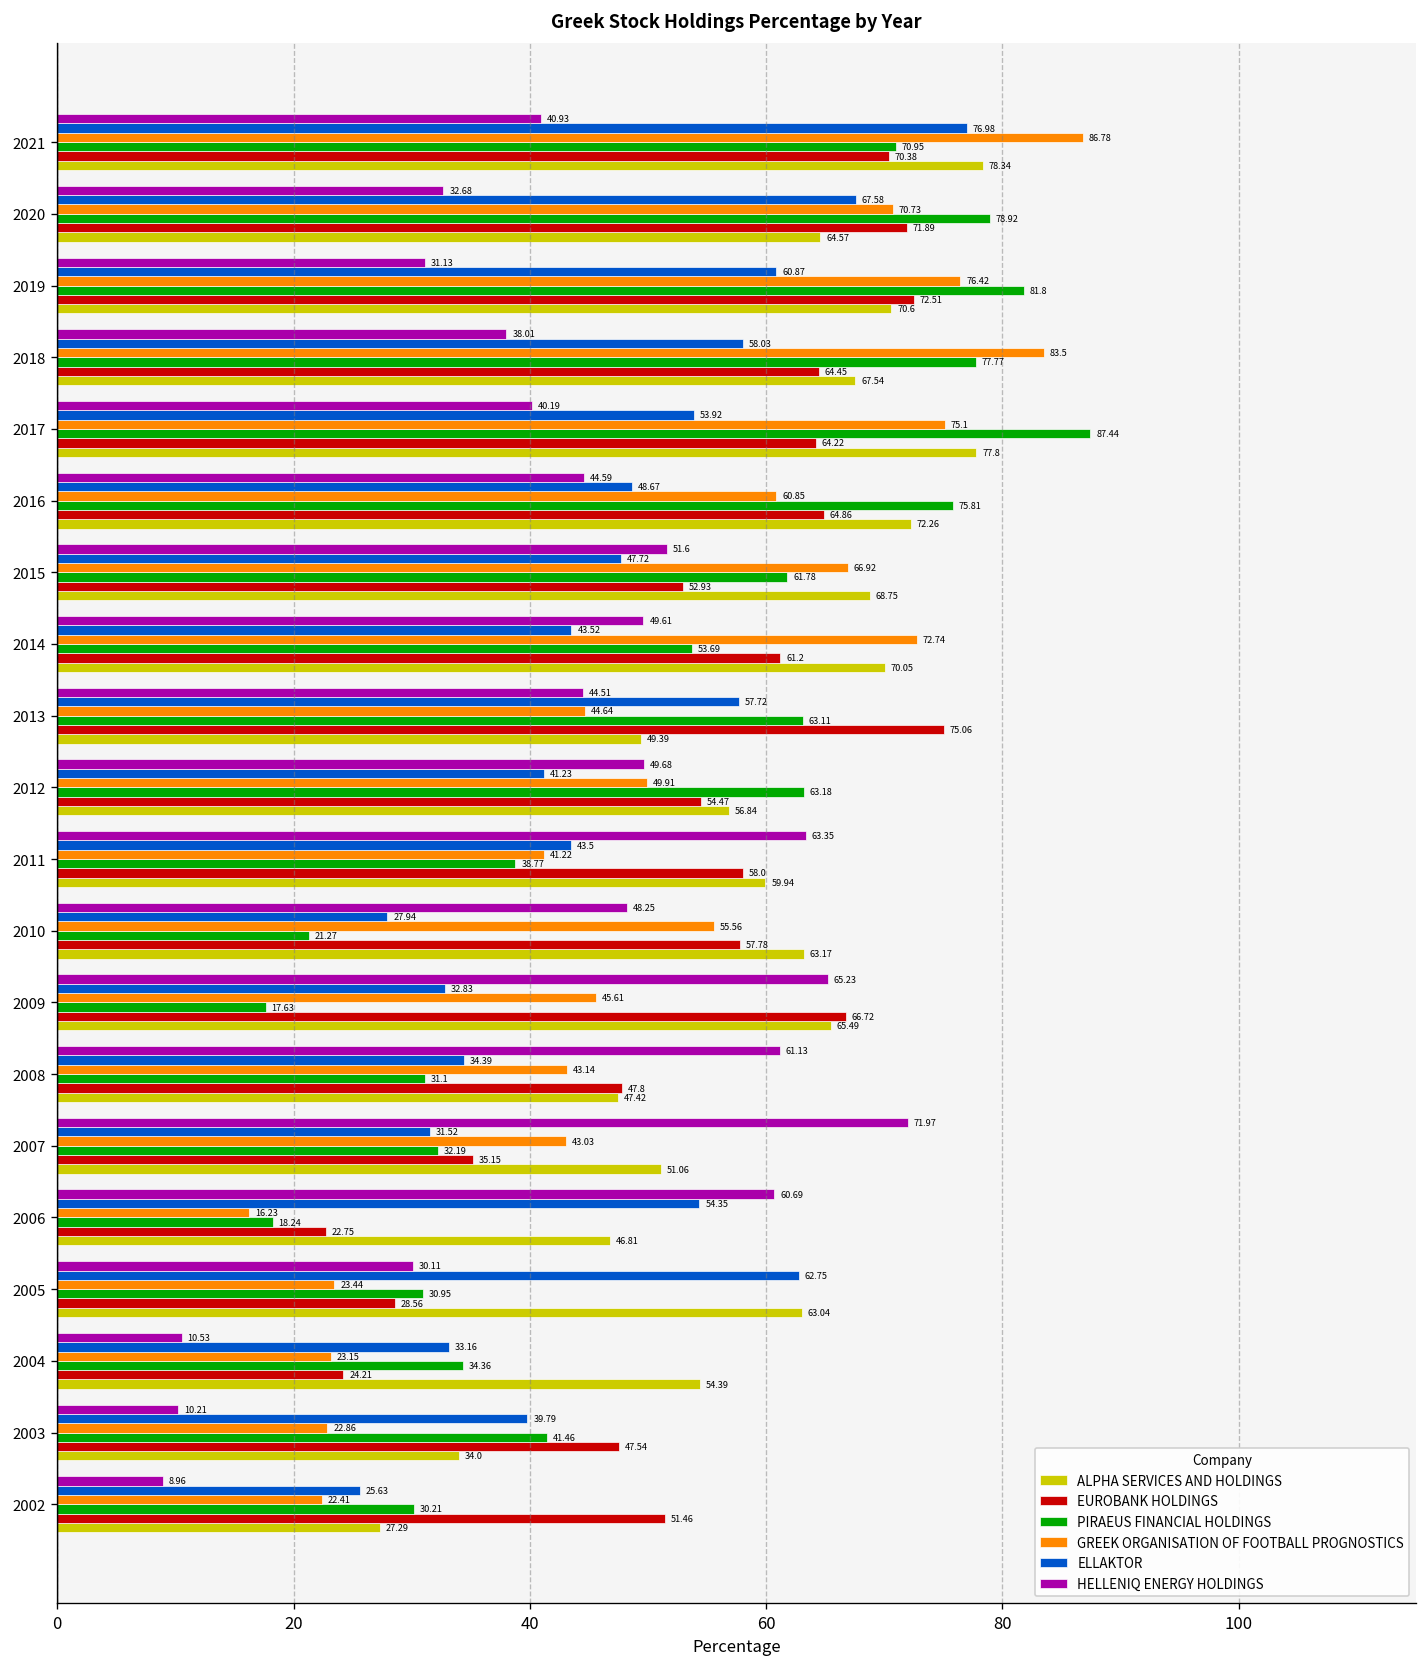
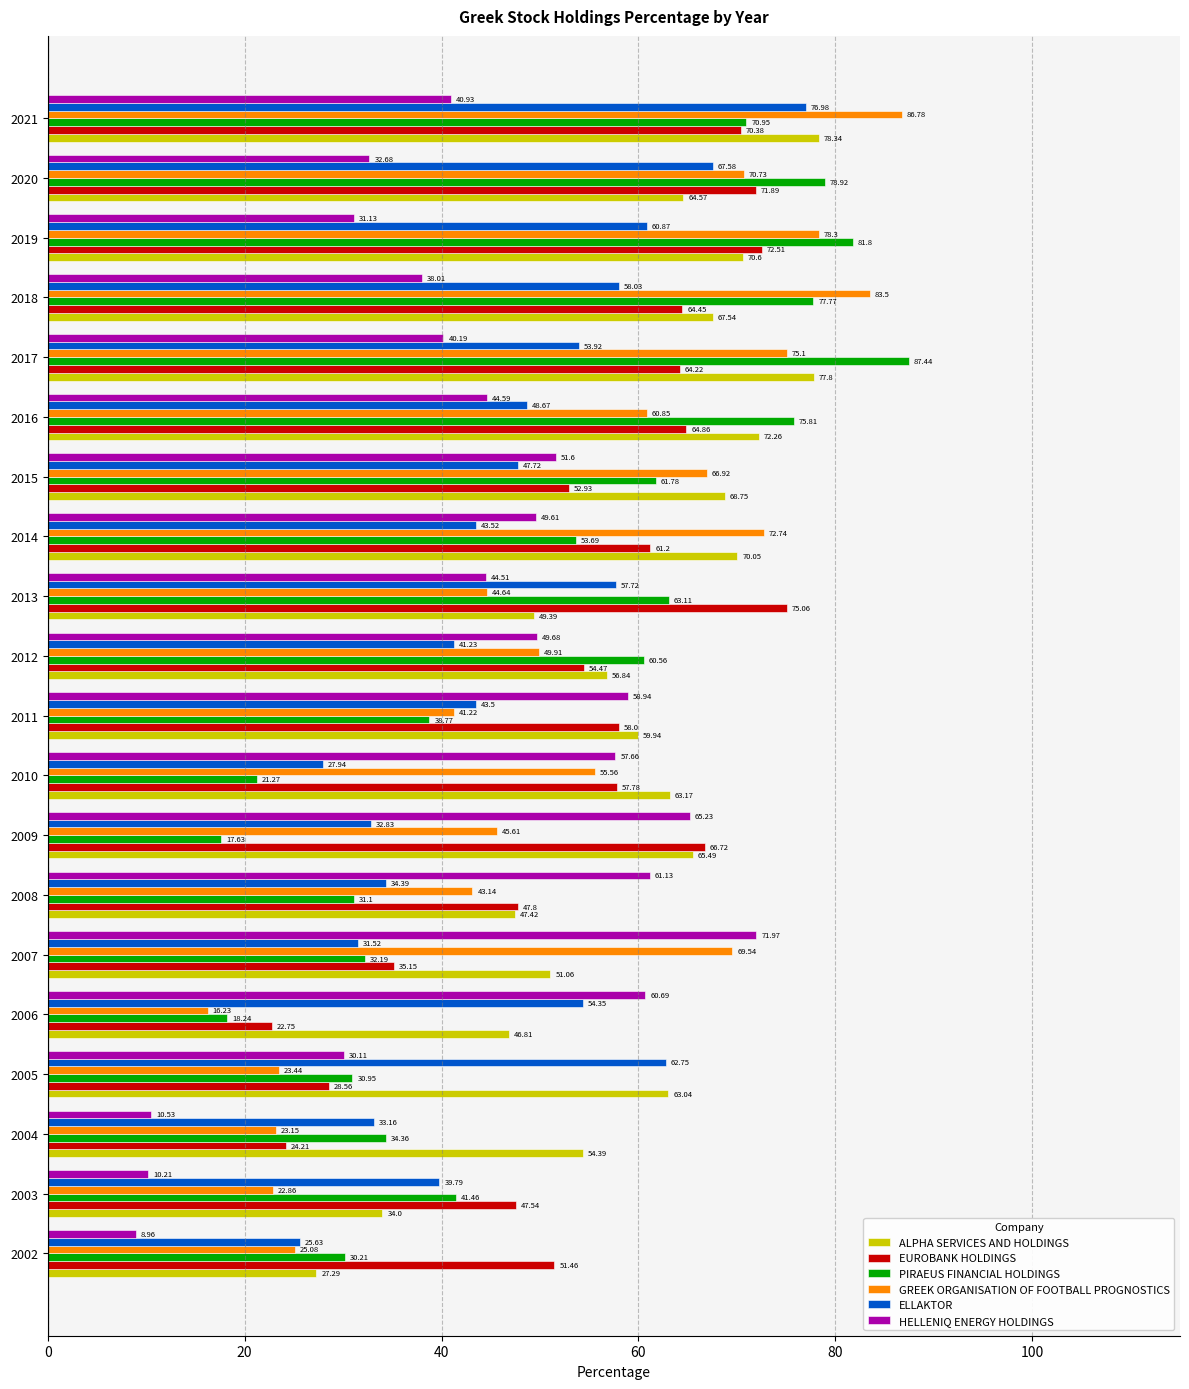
  {
    "ALPHA SERVICES AND HOLDINGS": {
      "2021": 78.34,
      "2020": 64.57,
      "2019": 70.6,
      "2018": 67.54,
      "2017": 77.8,
      "2016": 72.26,
      "2015": 68.75,
      "2014": 70.05,
      "2013": 49.39,
      "2012": 56.84,
      "2011": 59.94,
      "2010": 63.17,
      "2009": 65.49,
      "2008": 47.42,
      "2007": 51.06,
      "2006": 46.81,
      "2005": 63.04,
      "2004": 54.39,
      "2003": 34.0,
      "2002": 27.29
    },
    "EUROBANK HOLDINGS": {
      "2021": 70.38,
      "2020": 71.89,
      "2019": 72.51,
      "2018": 64.45,
      "2017": 64.22,
      "2016": 64.86,
      "2015": 52.93,
      "2014": 61.2,
      "2013": 75.06,
      "2012": 54.47,
      "2011": 58.0,
      "2010": 57.78,
      "2009": 66.72,
      "2008": 47.8,
      "2007": 35.15,
      "2006": 22.75,
      "2005": 28.56,
      "2004": 24.21,
      "2003": 47.54,
      "2002": 51.46
    },
    "PIRAEUS FINANCIAL HOLDINGS": {
      "2021": 70.95,
      "2020": 78.92,
      "2019": 81.8,
      "2018": 77.77,
      "2017": 87.44,
      "2016": 75.81,
      "2015": 61.78,
      "2014": 53.69,
      "2013": 63.11,
-     "2012": 63.18,
+     "2012": 60.56,
      "2011": 38.77,
      "2010": 21.27,
      "2009": 17.63,
      "2008": 31.1,
      "2007": 32.19,
      "2006": 18.24,
      "2005": 30.95,
      "2004": 34.36,
      "2003": 41.46,
      "2002": 30.21
    },
    "GREEK ORGANISATION OF FOOTBALL PROGNOSTICS": {
      "2021": 86.78,
      "2020": 70.73,
-     "2019": 76.42,
+     "2019": 78.3,
      "2018": 83.5,
      "2017": 75.1,
      "2016": 60.85,
      "2015": 66.92,
      "2014": 72.74,
      "2013": 44.64,
      "2012": 49.91,
      "2011": 41.22,
      "2010": 55.56,
      "2009": 45.61,
      "2008": 43.14,
-     "2007": 43.03,
+     "2007": 69.54,
      "2006": 16.23,
      "2005": 23.44,
      "2004": 23.15,
      "2003": 22.86,
-     "2002": 22.41
+     "2002": 25.08
    },
    "ELLAKTOR": {
      "2021": 76.98,
      "2020": 67.58,
      "2019": 60.87,
      "2018": 58.03,
      "2017": 53.92,
      "2016": 48.67,
      "2015": 47.72,
      "2014": 43.52,
      "2013": 57.72,
      "2012": 41.23,
      "2011": 43.5,
      "2010": 27.94,
      "2009": 32.83,
      "2008": 34.39,
      "2007": 31.52,
      "2006": 54.35,
      "2005": 62.75,
      "2004": 33.16,
      "2003": 39.79,
      "2002": 25.63
    },
    "HELLENIQ ENERGY HOLDINGS": {
      "2021": 40.93,
      "2020": 32.68,
      "2019": 31.13,
      "2018": 38.01,
      "2017": 40.19,
      "2016": 44.59,
      "2015": 51.6,
      "2014": 49.61,
      "2013": 44.51,
      "2012": 49.68,
-     "2011": 63.35,
-     "2010": 48.25,
+     "2011": 58.94,
+     "2010": 57.66,
      "2009": 65.23,
      "2008": 61.13,
      "2007": 71.97,
      "2006": 60.69,
      "2005": 30.11,
      "2004": 10.53,
      "2003": 10.21,
      "2002": 8.96
    }
  }
